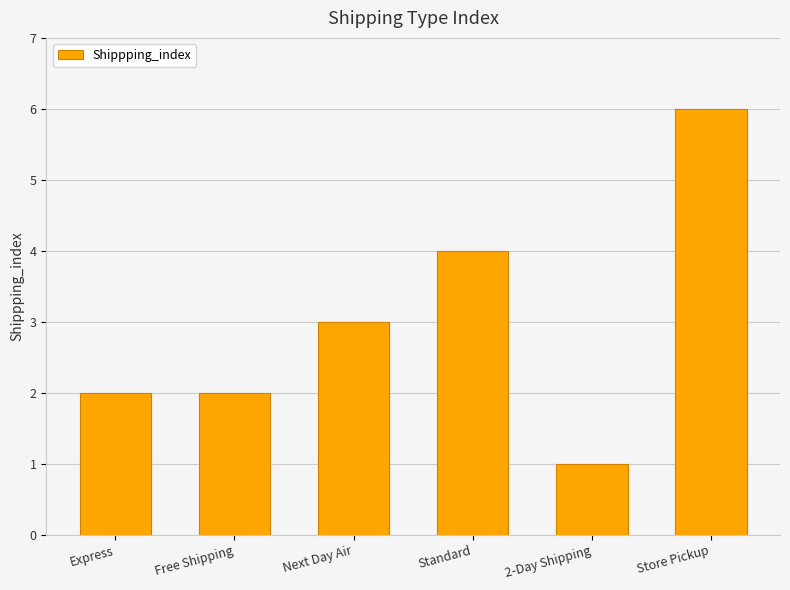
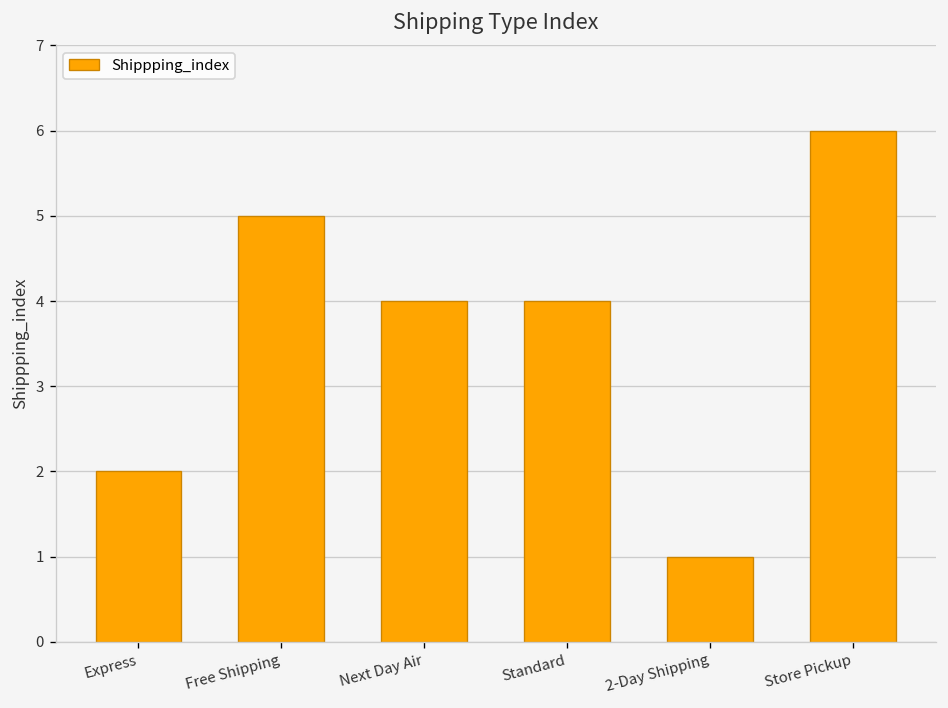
  {
    "Express": 2,
-   "Free Shipping": 2,
-   "Next Day Air": 3,
+   "Free Shipping": 5,
+   "Next Day Air": 4,
    "Standard": 4,
    "2-Day Shipping": 1,
    "Store Pickup": 6
  }
